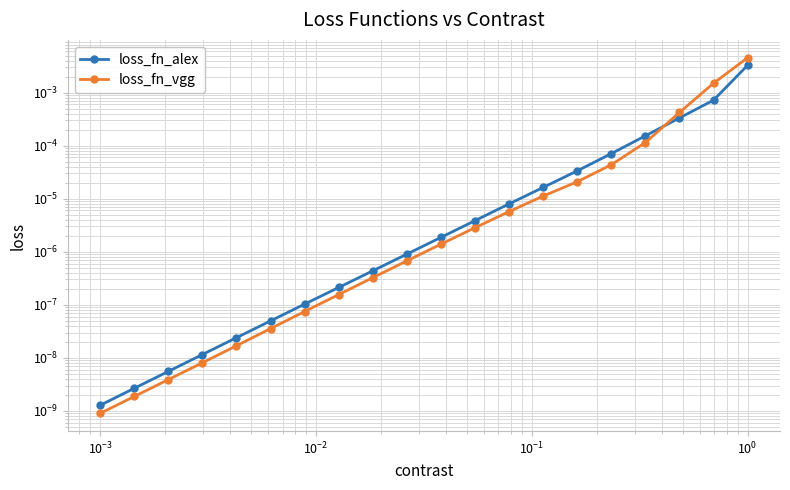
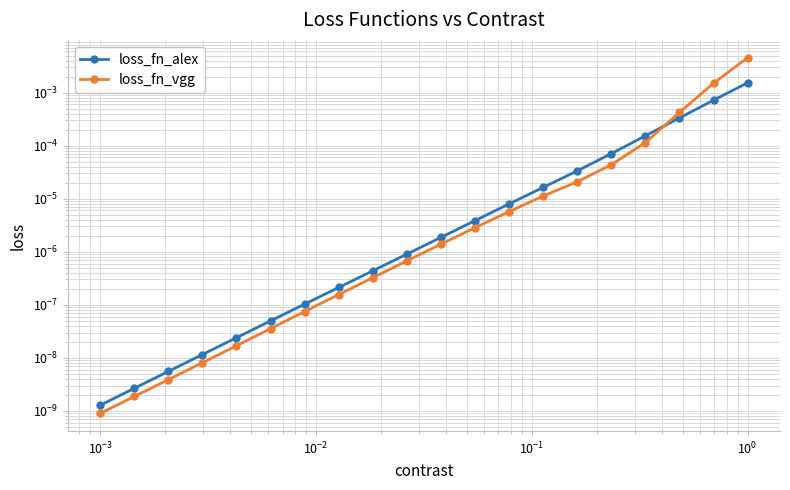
  {
    "loss_fn_alex": {
      "10^-3": 0.0000000013,
-     "10^0": 0.003
+     "10^0": 0.0015
    },
    "loss_fn_vgg": {
      "10^-3": 0.0000000009,
      "10^0": 0.005
    }
  }
